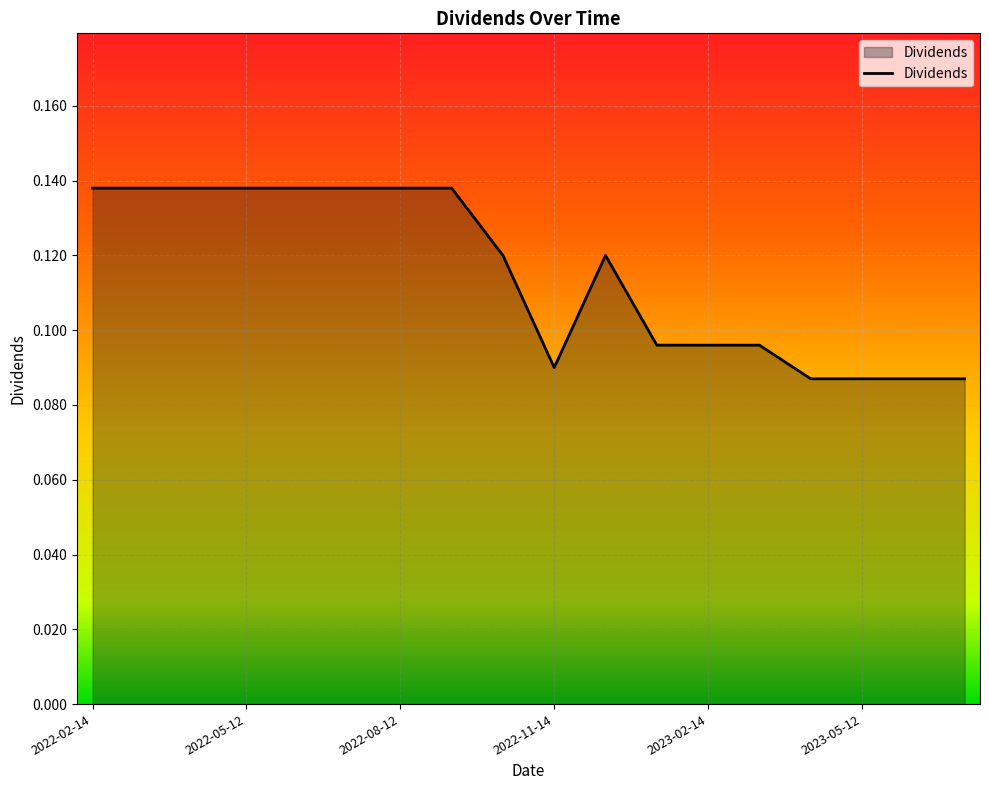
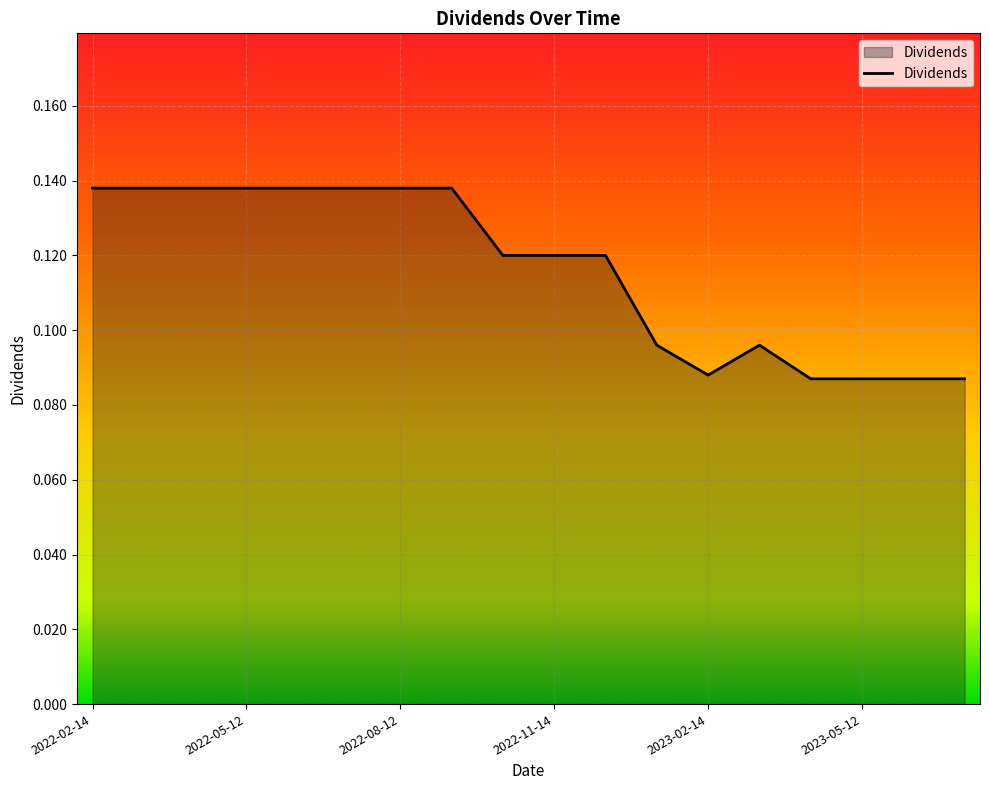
  {
    "2022-02-14": 0.138,
    "2022-05-12": 0.138,
    "2022-08-12": 0.138,
-   "2022-11-14": 0.09,
-   "2023-02-14": 0.096,
+   "2022-11-14": 0.12,
+   "2023-02-14": 0.088,
    "2023-05-12": 0.087
  }
